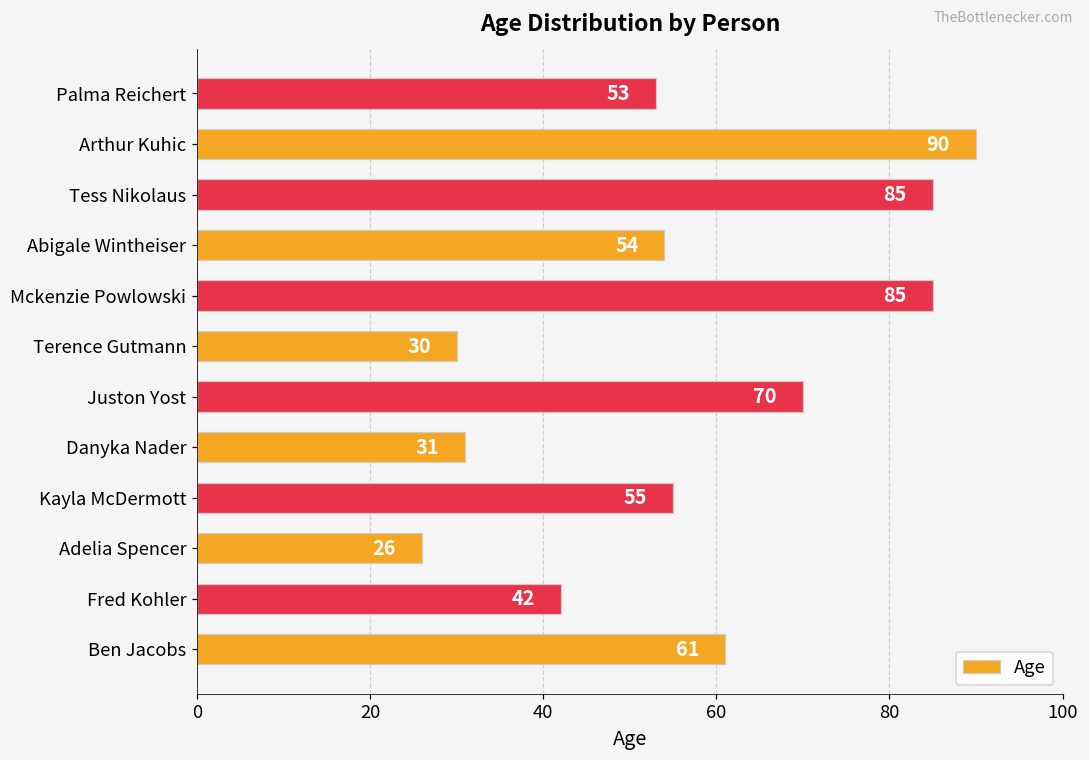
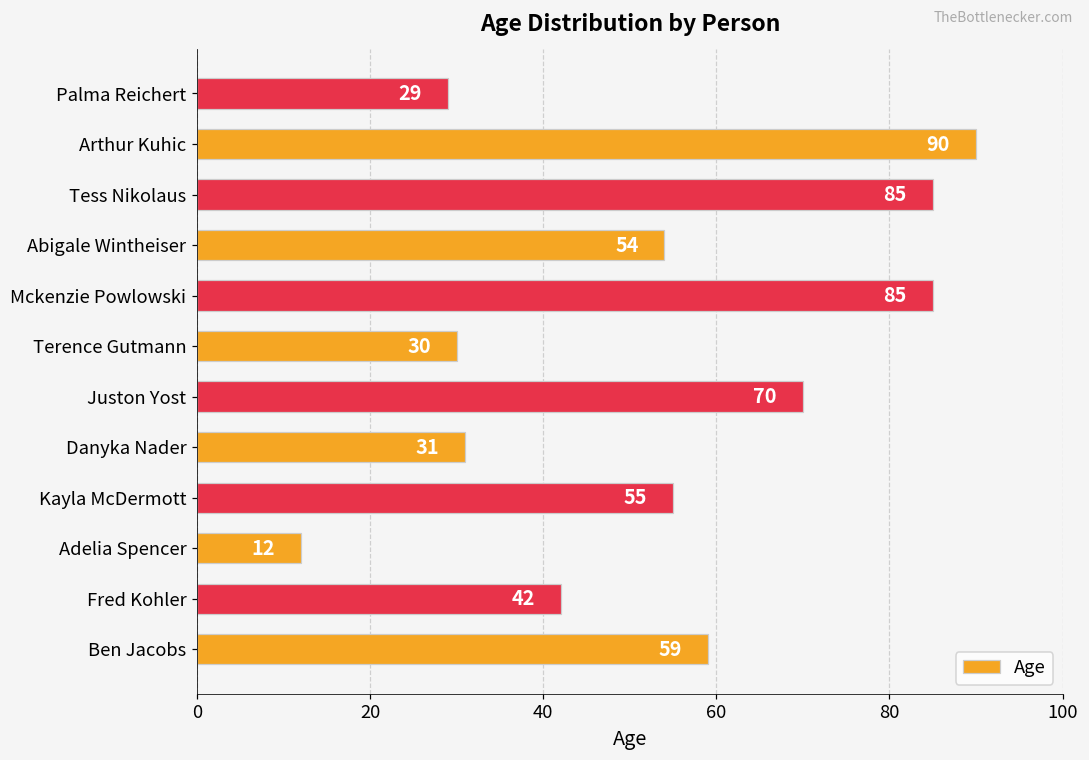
  {
-   "Palma Reichert": 53,
+   "Palma Reichert": 29,
    "Arthur Kuhic": 90,
    "Tess Nikolaus": 85,
    "Abigale Wintheiser": 54,
    "Mckenzie Powlowski": 85,
    "Terence Gutmann": 30,
    "Juston Yost": 70,
    "Danyka Nader": 31,
    "Kayla McDermott": 55,
-   "Adelia Spencer": 26,
+   "Adelia Spencer": 12,
    "Fred Kohler": 42,
-   "Ben Jacobs": 61
+   "Ben Jacobs": 59
  }
